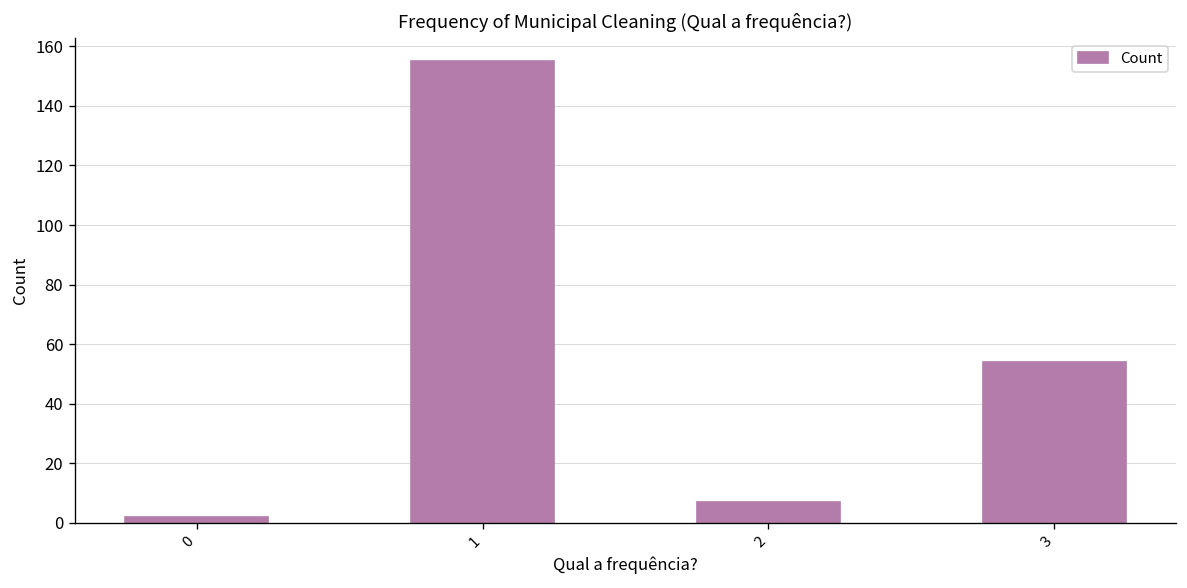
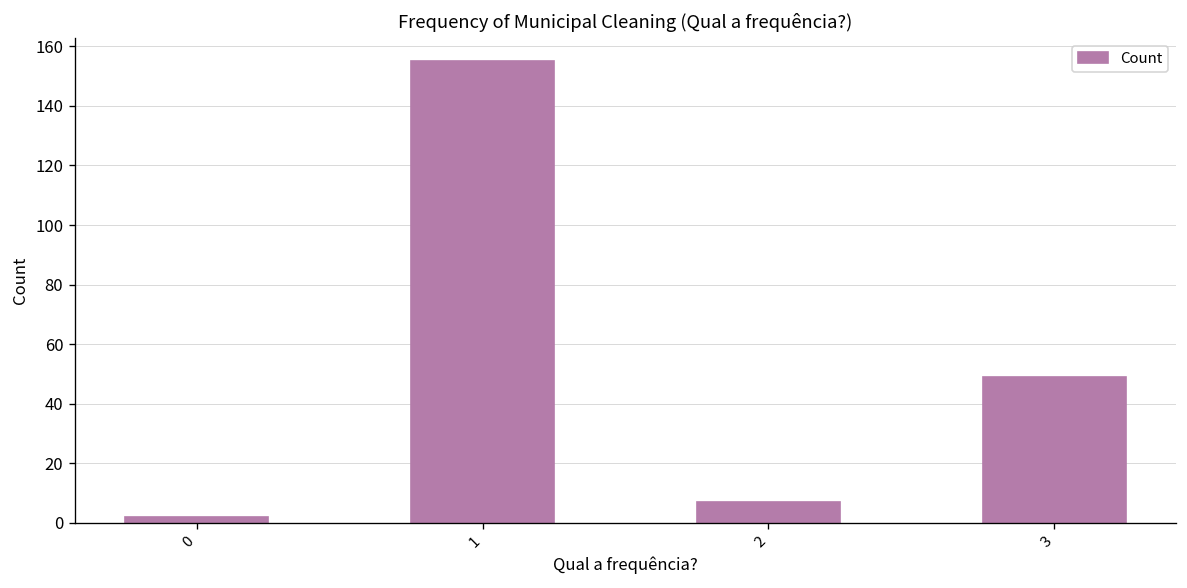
  {
    "0": 2,
    "1": 155,
    "2": 7,
-   "3": 54
+   "3": 49
  }
